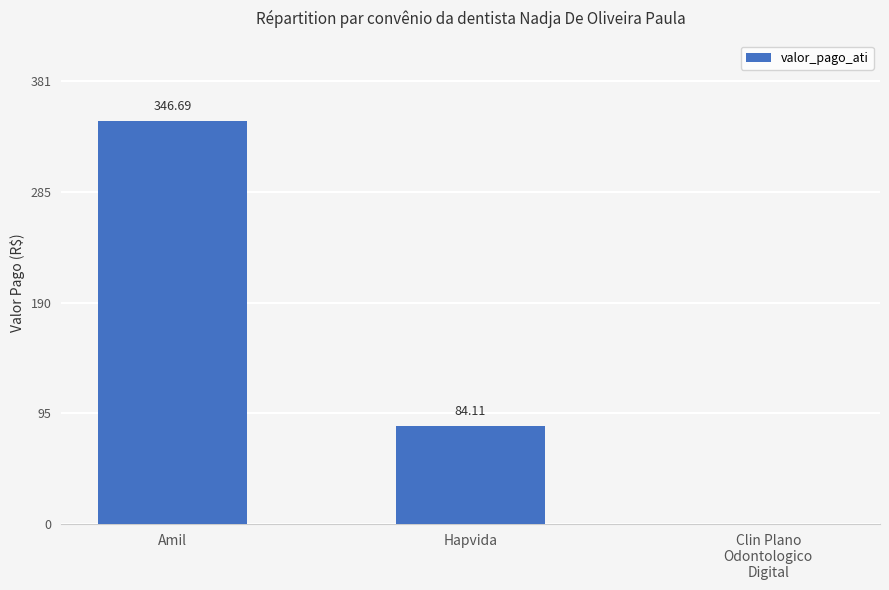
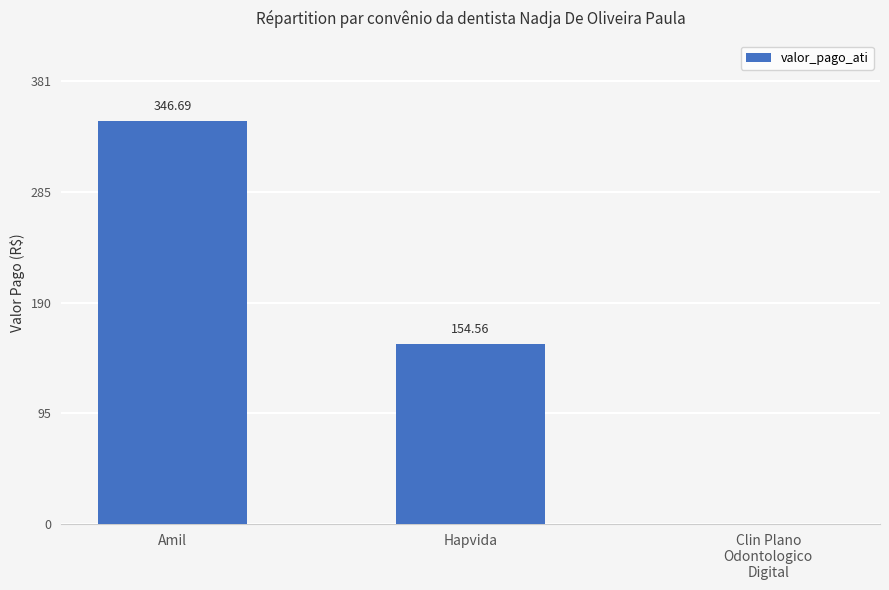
  {
    "Amil": 346.69,
-   "Hapvida": 84.11
+   "Hapvida": 154.56
  }
